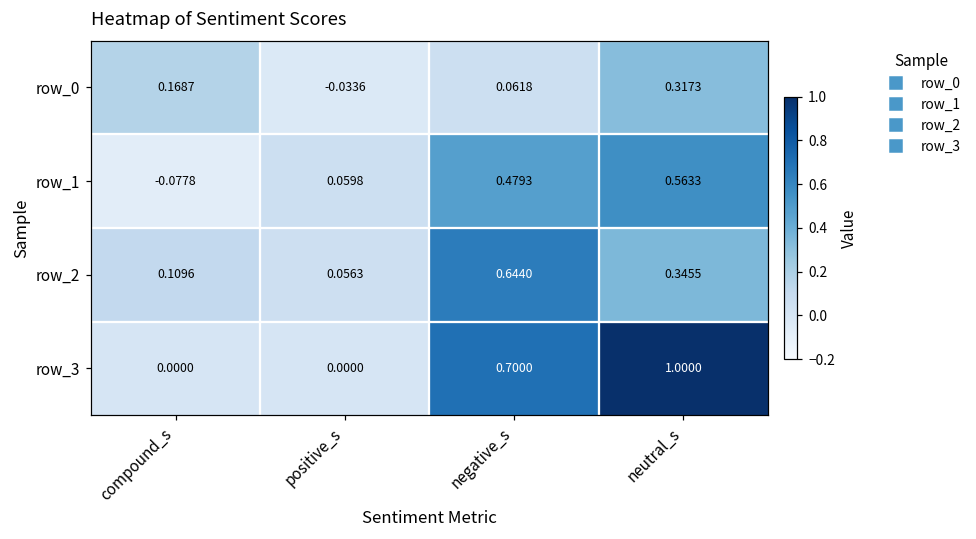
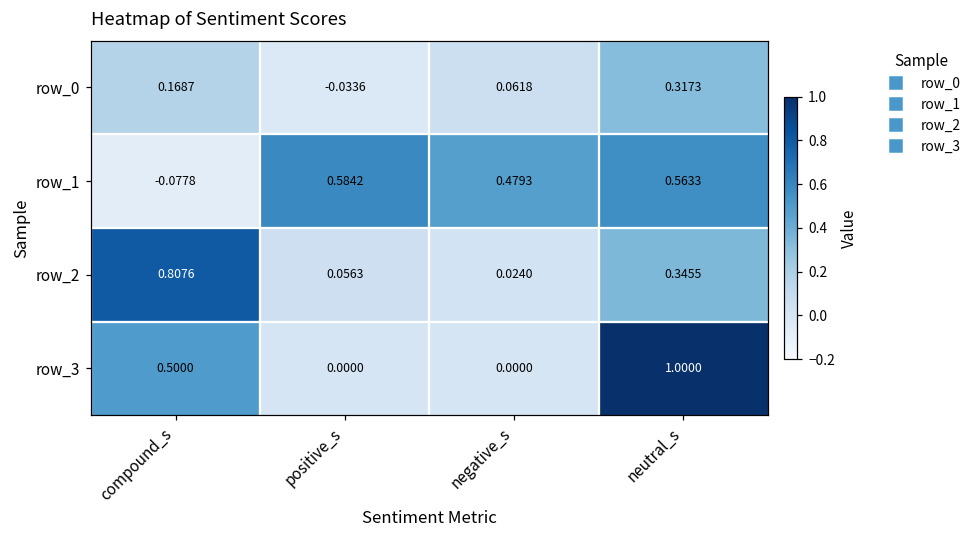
  {
    "row_0": {
      "compound_s": 0.1687,
      "positive_s": -0.0336,
      "negative_s": 0.0618,
      "neutral_s": 0.3173
    },
    "row_1": {
      "compound_s": -0.0778,
-     "positive_s": 0.0598,
+     "positive_s": 0.5842,
      "negative_s": 0.4793,
      "neutral_s": 0.5633
    },
    "row_2": {
-     "compound_s": 0.1096,
+     "compound_s": 0.8076,
      "positive_s": 0.0563,
-     "negative_s": 0.6440,
+     "negative_s": 0.0240,
      "neutral_s": 0.3455
    },
    "row_3": {
-     "compound_s": 0.0000,
+     "compound_s": 0.5000,
      "positive_s": 0.0000,
-     "negative_s": 0.7000,
+     "negative_s": 0.0000,
      "neutral_s": 1.0000
    }
  }
